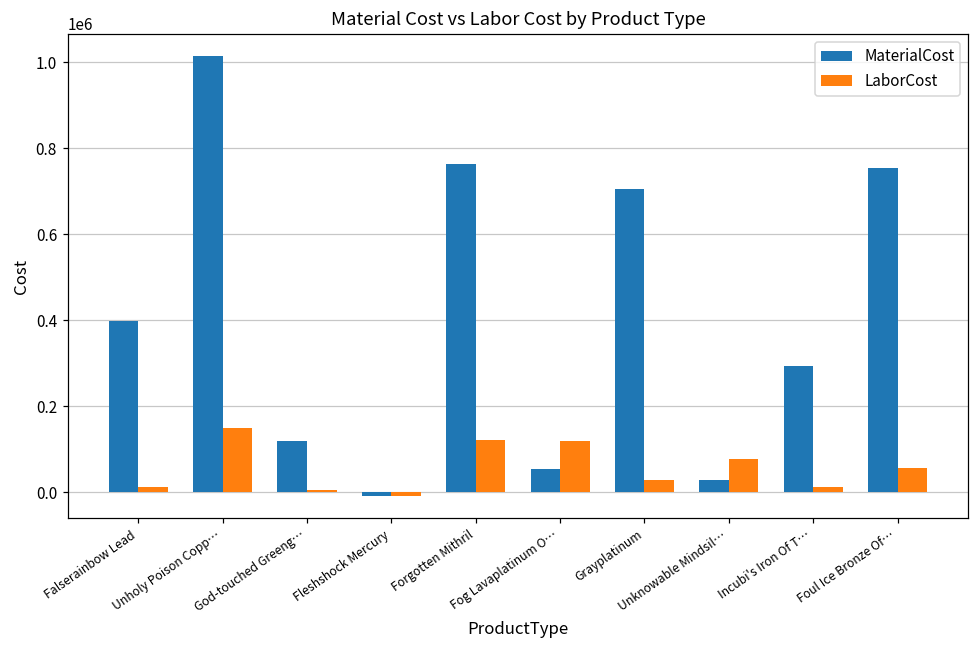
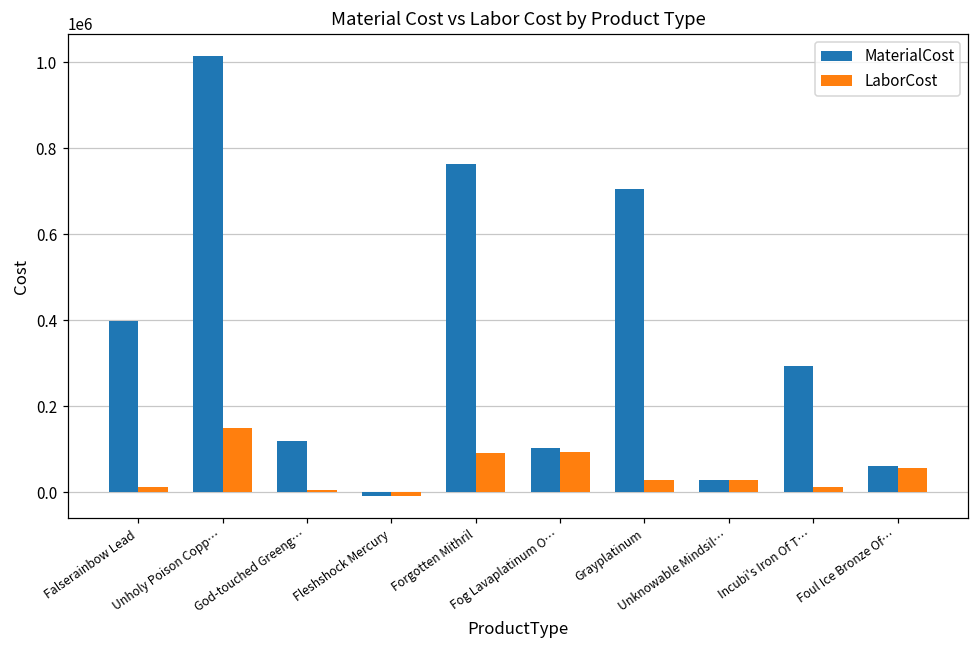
  {
    "MaterialCost": {
      "Falserainbow Lead": 400000,
      "Unholy Poison Copp…": 1010000,
      "God-touched Greeng…": 120000,
      "Fleshshock Mercury": -10000,
      "Forgotten Mithril": 760000,
-     "Fog Lavaplatinum O…": 50000,
+     "Fog Lavaplatinum O…": 100000,
      "Grayplatinum": 710000,
      "Unknowable Mindsil…": 30000,
      "Incubi's Iron Of T…": 290000,
-     "Foul Ice Bronze Of…": 750000
+     "Foul Ice Bronze Of…": 60000
    },
    "LaborCost": {
      "Falserainbow Lead": 10000,
      "Unholy Poison Copp…": 150000,
      "Fleshshock Mercury": -10000,
-     "Forgotten Mithril": 120000,
-     "Fog Lavaplatinum O…": 120000,
+     "Forgotten Mithril": 90000,
+     "Fog Lavaplatinum O…": 90000,
      "Grayplatinum": 30000,
-     "Unknowable Mindsil…": 80000,
+     "Unknowable Mindsil…": 30000,
      "Incubi's Iron Of T…": 10000,
      "Foul Ice Bronze Of…": 60000
    }
  }
